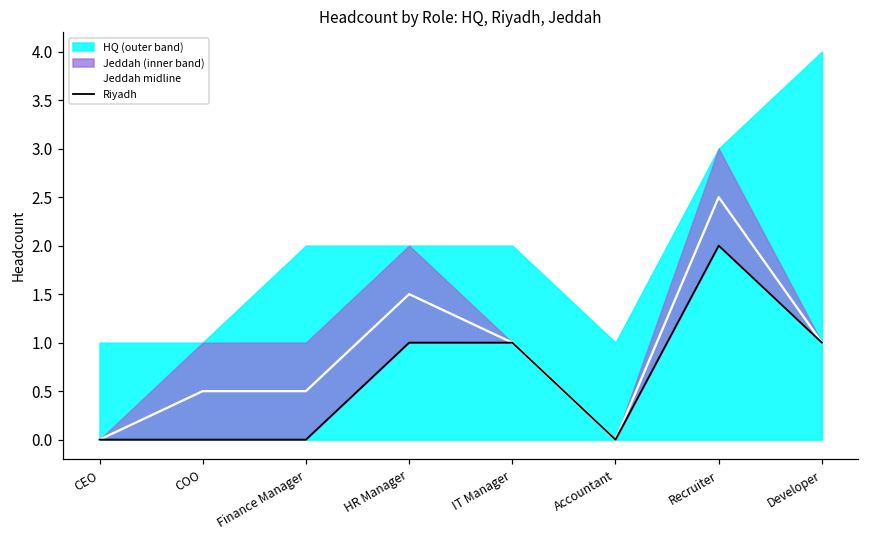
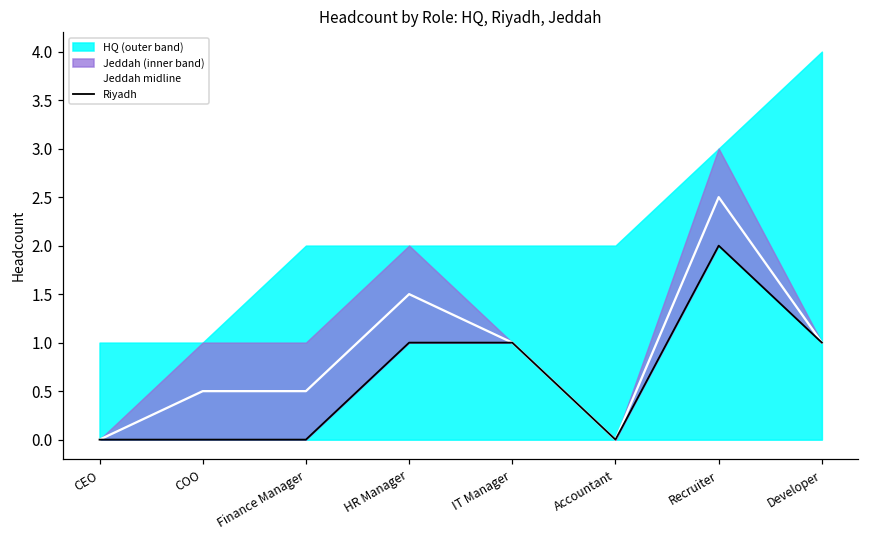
  {
    "HQ (outer band)": {
      "CEO": 1,
      "Finance Manager": 2,
      "IT Manager": 2,
-     "Accountant": 1,
+     "Accountant": 2,
      "Developer": 4
    },
    "Jeddah midline": {
      "COO": 0.5,
      "Finance Manager": 0.5,
      "HR Manager": 1.5,
      "Recruiter": 2.5
    },
    "Riyadh": {
      "COO": 0,
      "Finance Manager": 0,
      "HR Manager": 1,
      "Recruiter": 2
    }
  }
